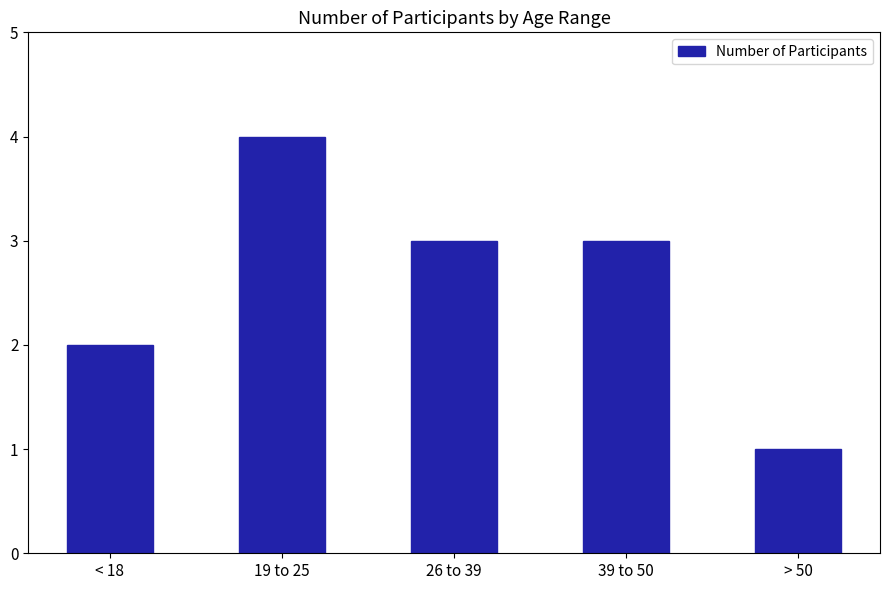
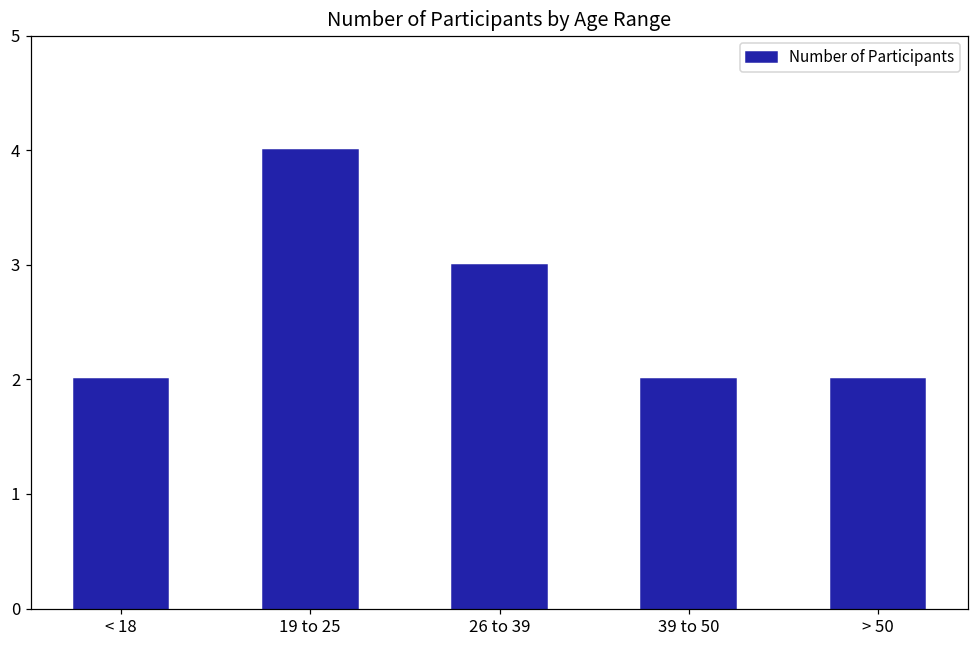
  {
    "< 18": 2,
    "19 to 25": 4,
    "26 to 39": 3,
-   "39 to 50": 3,
-   "> 50": 1
+   "39 to 50": 2,
+   "> 50": 2
  }
